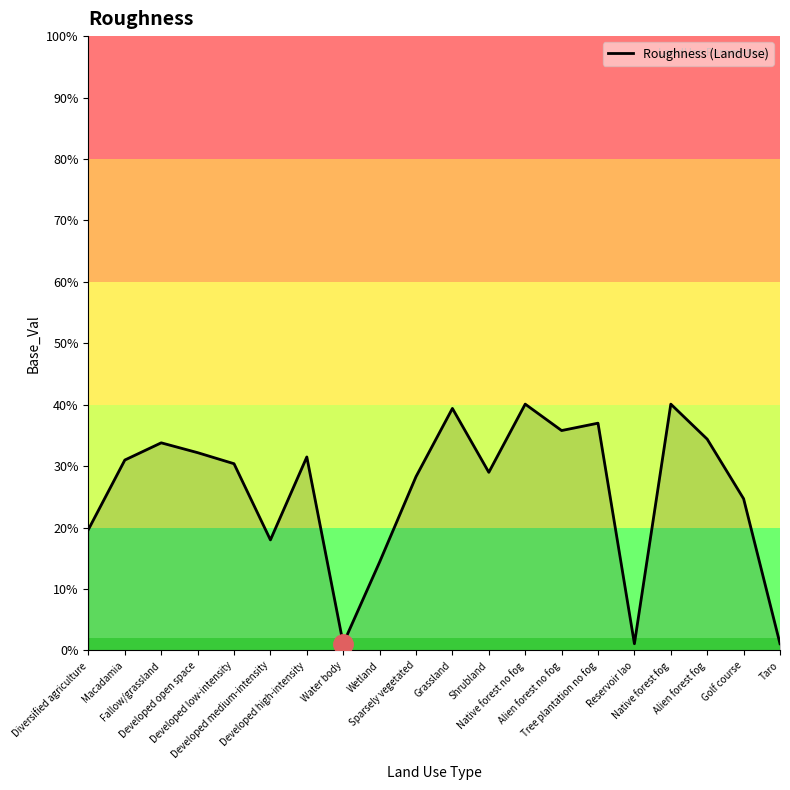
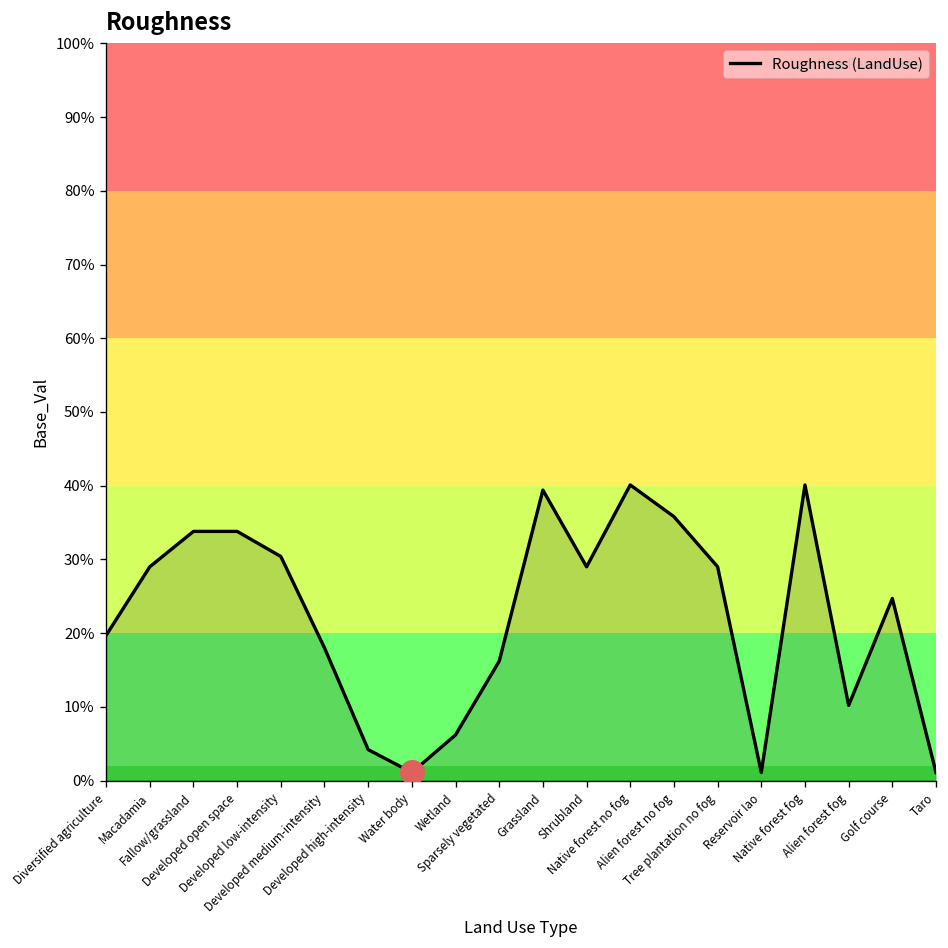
  {
    "Roughness (LandUse)": {
      "Diversified agriculture": "20%",
-     "Macadamia": "31%",
+     "Macadamia": "29%",
      "Fallow/grassland": "34%",
-     "Developed open space": "32%",
+     "Developed open space": "34%",
      "Developed low-intensity": "30%",
      "Developed medium-intensity": "18%",
-     "Developed high-intensity": "32%",
-     "Wetland": "14%",
-     "Sparsely vegetated": "28%",
+     "Developed high-intensity": "4%",
+     "Wetland": "6%",
+     "Sparsely vegetated": "16%",
      "Grassland": "39%",
      "Shrubland": "29%",
      "Native forest no fog": "40%",
      "Alien forest no fog": "36%",
-     "Tree plantation no fog": "37%",
+     "Tree plantation no fog": "29%",
      "Reservoir Iao": "1%",
      "Native forest fog": "40%",
-     "Alien forest fog": "34%",
+     "Alien forest fog": "10%",
      "Golf course": "25%",
      "Taro": "1%"
    }
  }
